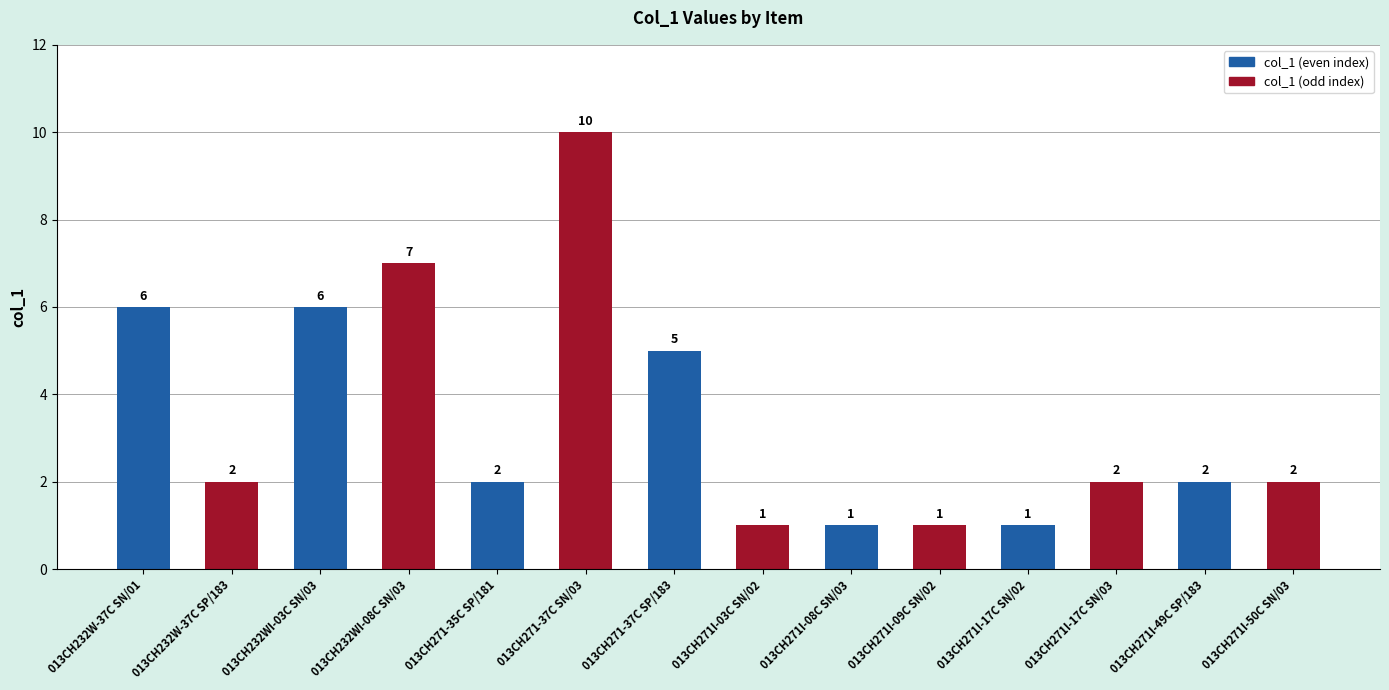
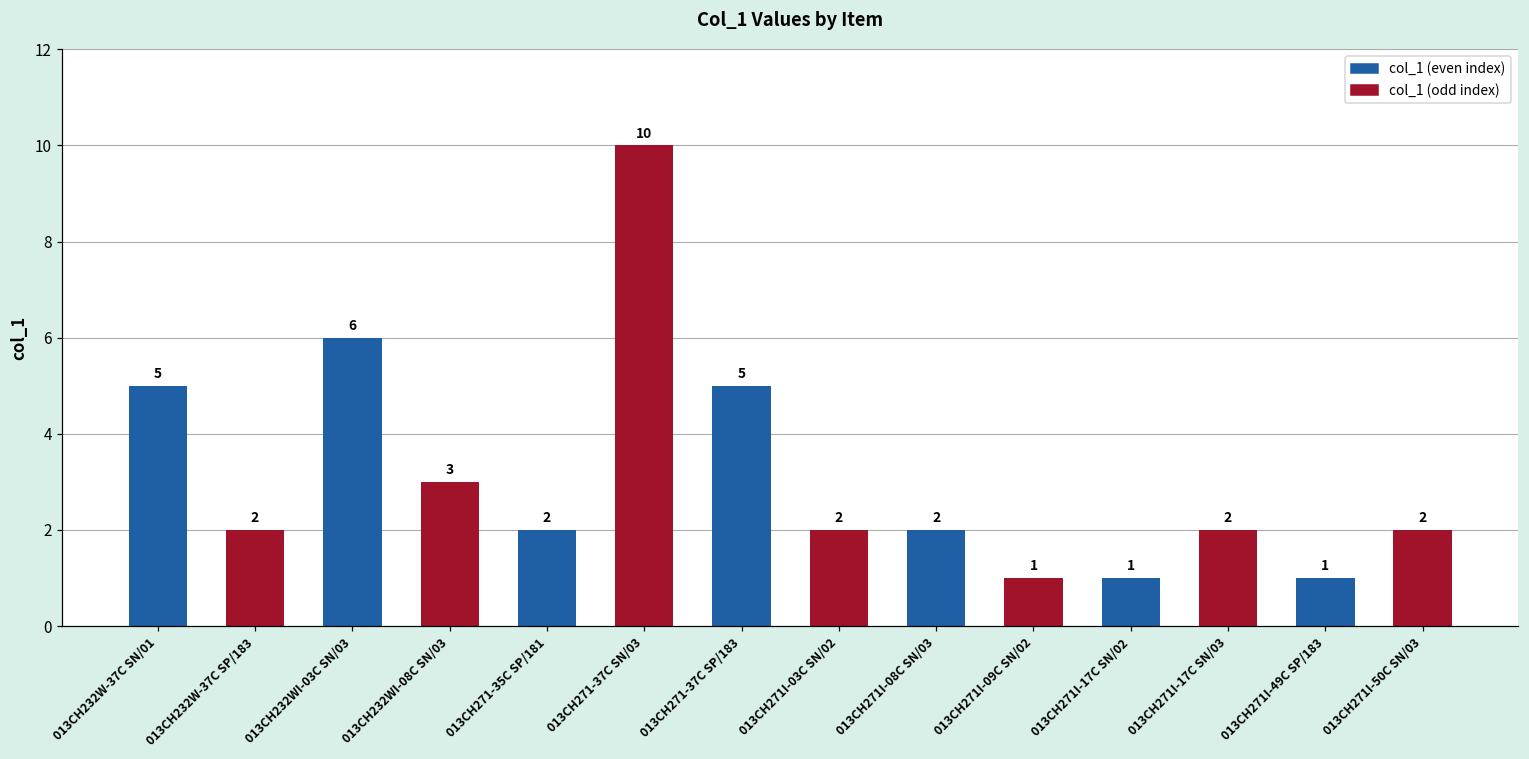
  {
-   "013CH232W-37C SN/01": 6,
+   "013CH232W-37C SN/01": 5,
    "013CH232W-37C SP/183": 2,
    "013CH232WI-03C SN/03": 6,
-   "013CH232WI-08C SN/03": 7,
+   "013CH232WI-08C SN/03": 3,
    "013CH271-35C SP/181": 2,
    "013CH271-37C SN/03": 10,
    "013CH271-37C SP/183": 5,
-   "013CH271I-03C SN/02": 1,
-   "013CH271I-08C SN/03": 1,
+   "013CH271I-03C SN/02": 2,
+   "013CH271I-08C SN/03": 2,
    "013CH271I-09C SN/02": 1,
    "013CH271I-17C SN/02": 1,
    "013CH271I-17C SN/03": 2,
-   "013CH271I-49C SP/183": 2,
+   "013CH271I-49C SP/183": 1,
    "013CH271I-50C SN/03": 2
  }
